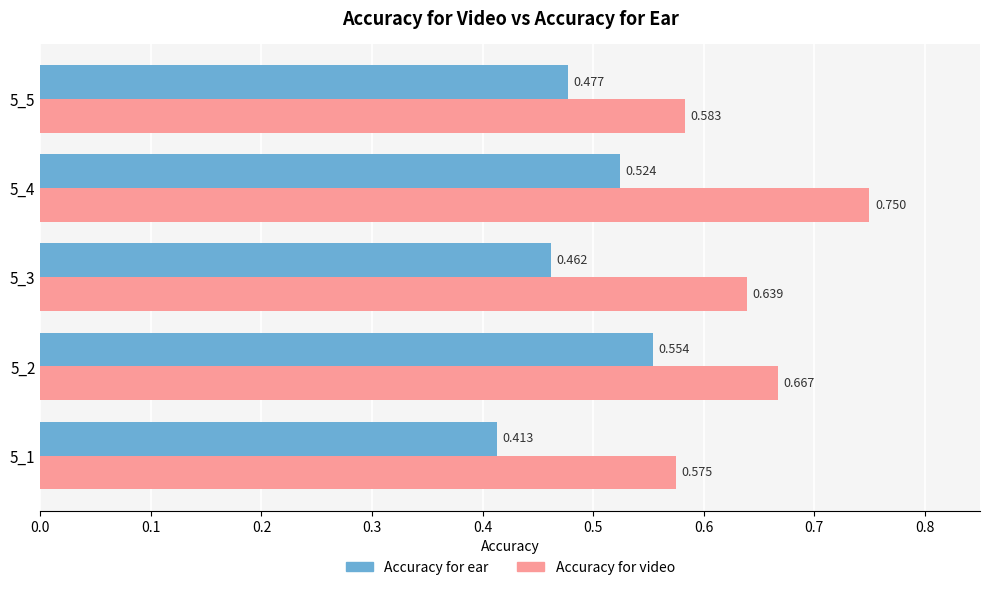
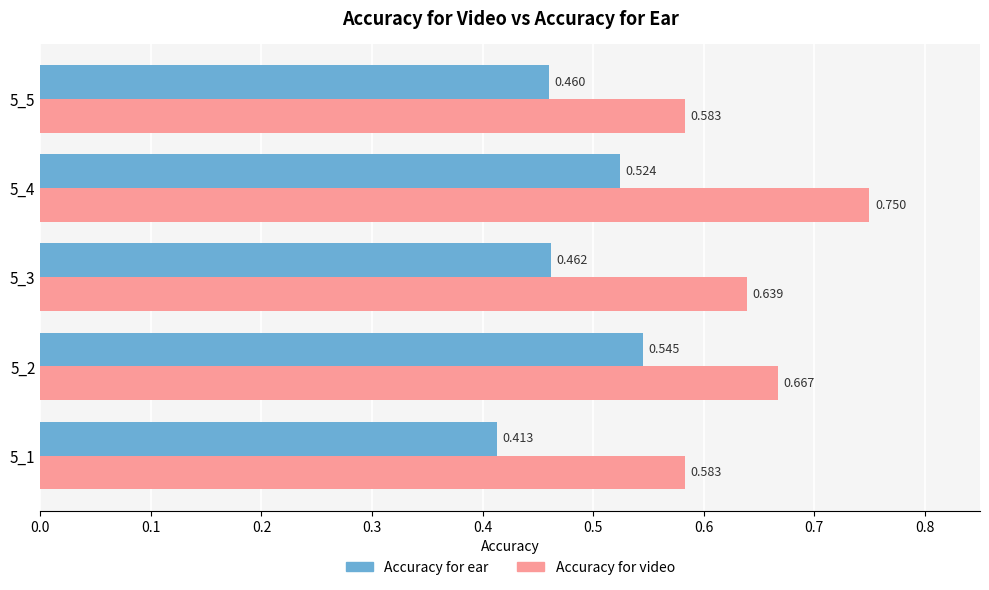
  {
    "Accuracy for ear": {
-     "5_5": 0.477,
+     "5_5": 0.460,
      "5_4": 0.524,
      "5_3": 0.462,
-     "5_2": 0.554,
+     "5_2": 0.545,
      "5_1": 0.413
    },
    "Accuracy for video": {
      "5_5": 0.583,
      "5_4": 0.750,
      "5_3": 0.639,
      "5_2": 0.667,
-     "5_1": 0.575
+     "5_1": 0.583
    }
  }
